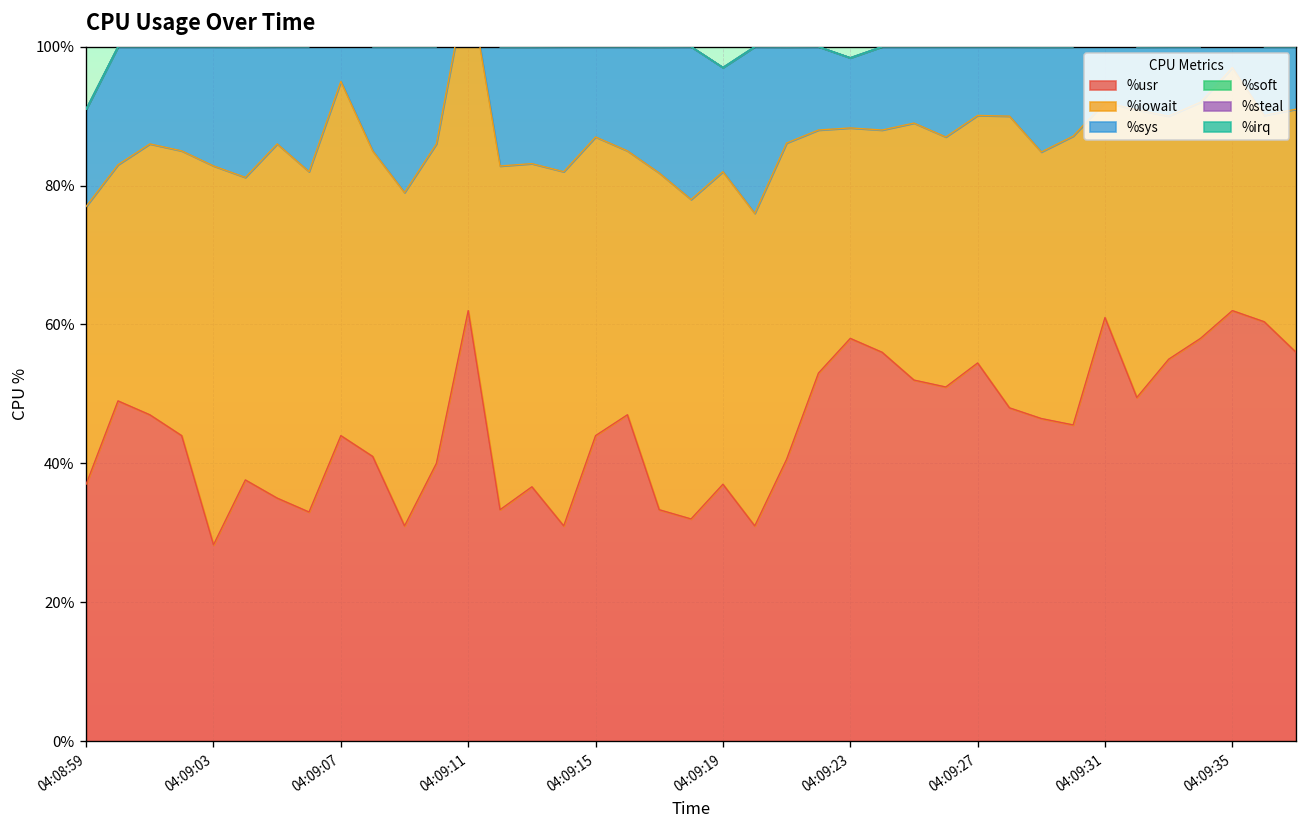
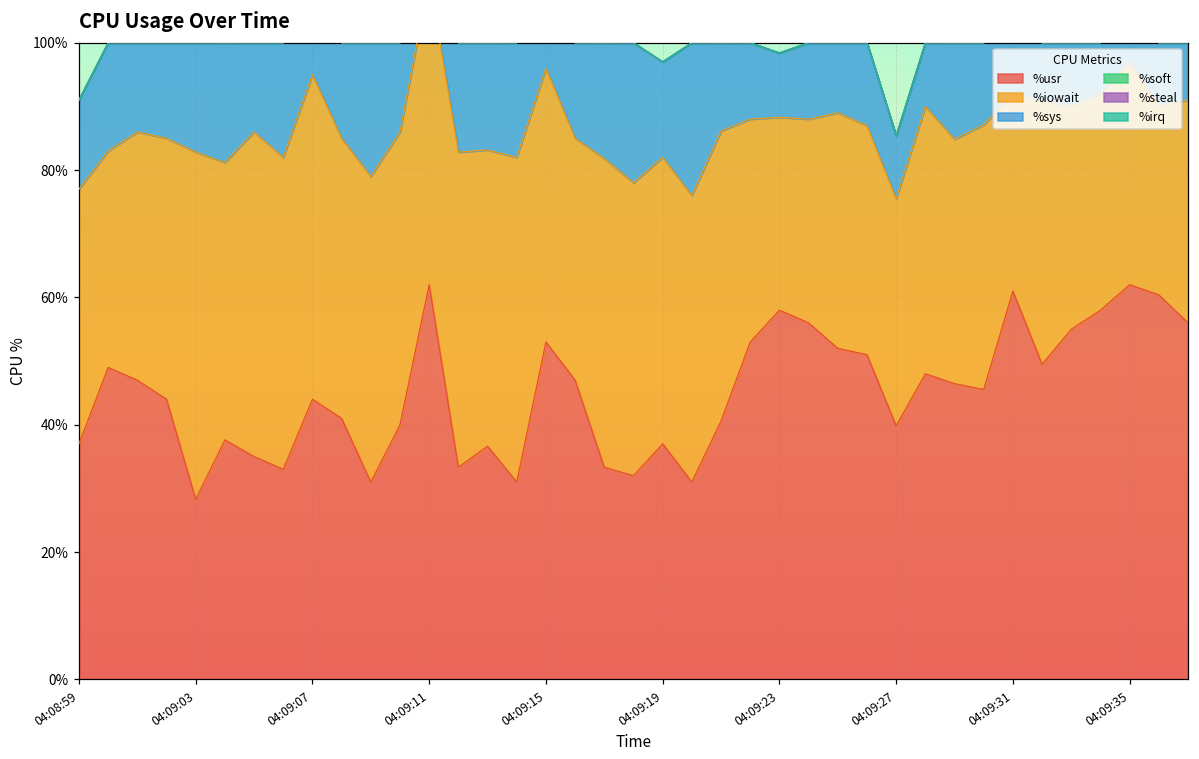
  {
    "%usr": {
      "04:08:59": "37%",
      "04:09:03": "28%",
      "04:09:07": "44%",
      "04:09:11": "62%",
-     "04:09:15": "44%",
+     "04:09:15": "53%",
      "04:09:19": "37%",
      "04:09:23": "58%",
-     "04:09:27": "54%",
+     "04:09:27": "40%",
      "04:09:31": "61%",
      "04:09:35": "62%"
    },
    "%iowait": {
      "04:08:59": "40%",
      "04:09:03": "55%",
      "04:09:07": "51%",
      "04:09:15": "43%",
      "04:09:19": "45%",
      "04:09:23": "30%",
      "04:09:27": "36%"
    }
  }
